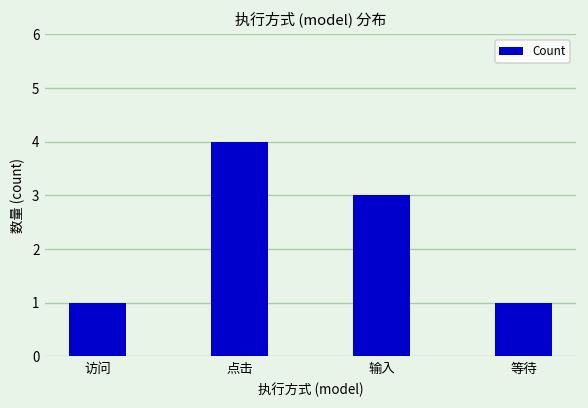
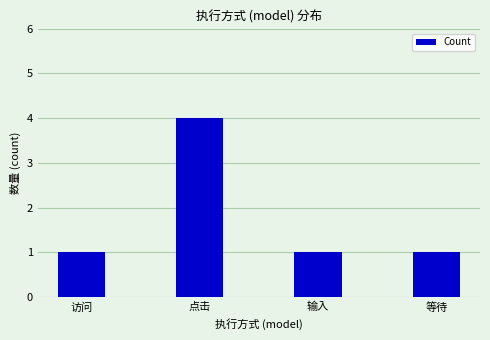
  {
    "访问": 1,
    "点击": 4,
-   "输入": 3,
+   "输入": 1,
    "等待": 1
  }
